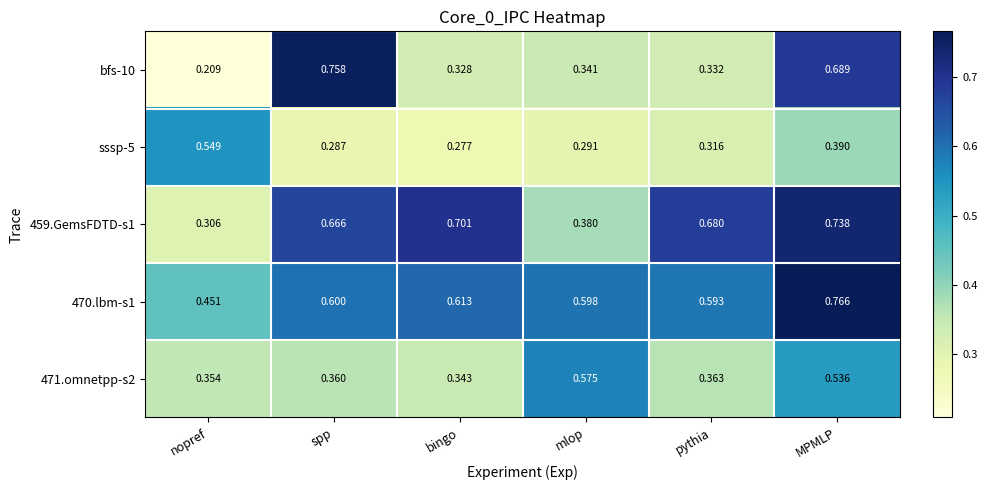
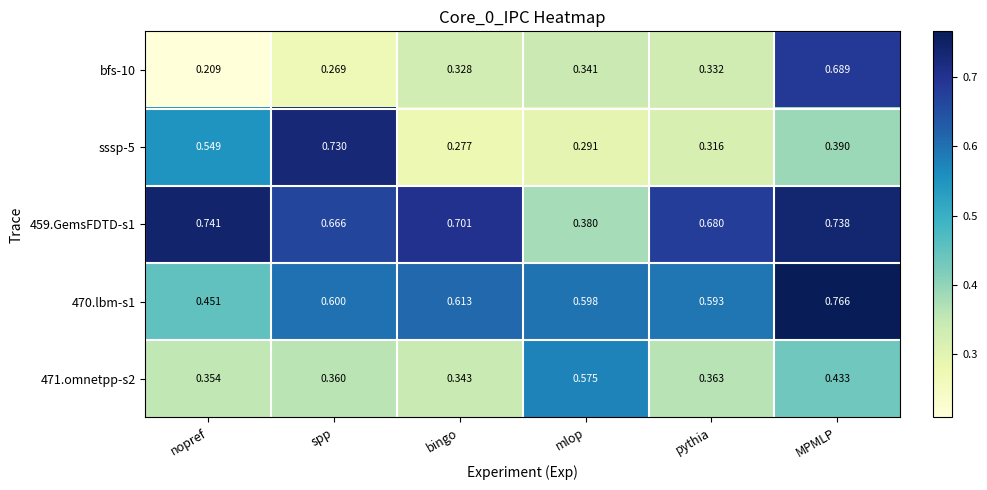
  {
    "bfs-10": {
      "nopref": 0.209,
-     "spp": 0.758,
+     "spp": 0.269,
      "bingo": 0.328,
      "mlop": 0.341,
      "pythia": 0.332,
      "MPMLP": 0.689
    },
    "sssp-5": {
      "nopref": 0.549,
-     "spp": 0.287,
+     "spp": 0.730,
      "bingo": 0.277,
      "mlop": 0.291,
      "pythia": 0.316,
      "MPMLP": 0.390
    },
    "459.GemsFDTD-s1": {
-     "nopref": 0.306,
+     "nopref": 0.741,
      "spp": 0.666,
      "bingo": 0.701,
      "mlop": 0.380,
      "pythia": 0.680,
      "MPMLP": 0.738
    },
    "470.lbm-s1": {
      "nopref": 0.451,
      "spp": 0.600,
      "bingo": 0.613,
      "mlop": 0.598,
      "pythia": 0.593,
      "MPMLP": 0.766
    },
    "471.omnetpp-s2": {
      "nopref": 0.354,
      "spp": 0.360,
      "bingo": 0.343,
      "mlop": 0.575,
      "pythia": 0.363,
-     "MPMLP": 0.536
+     "MPMLP": 0.433
    }
  }
